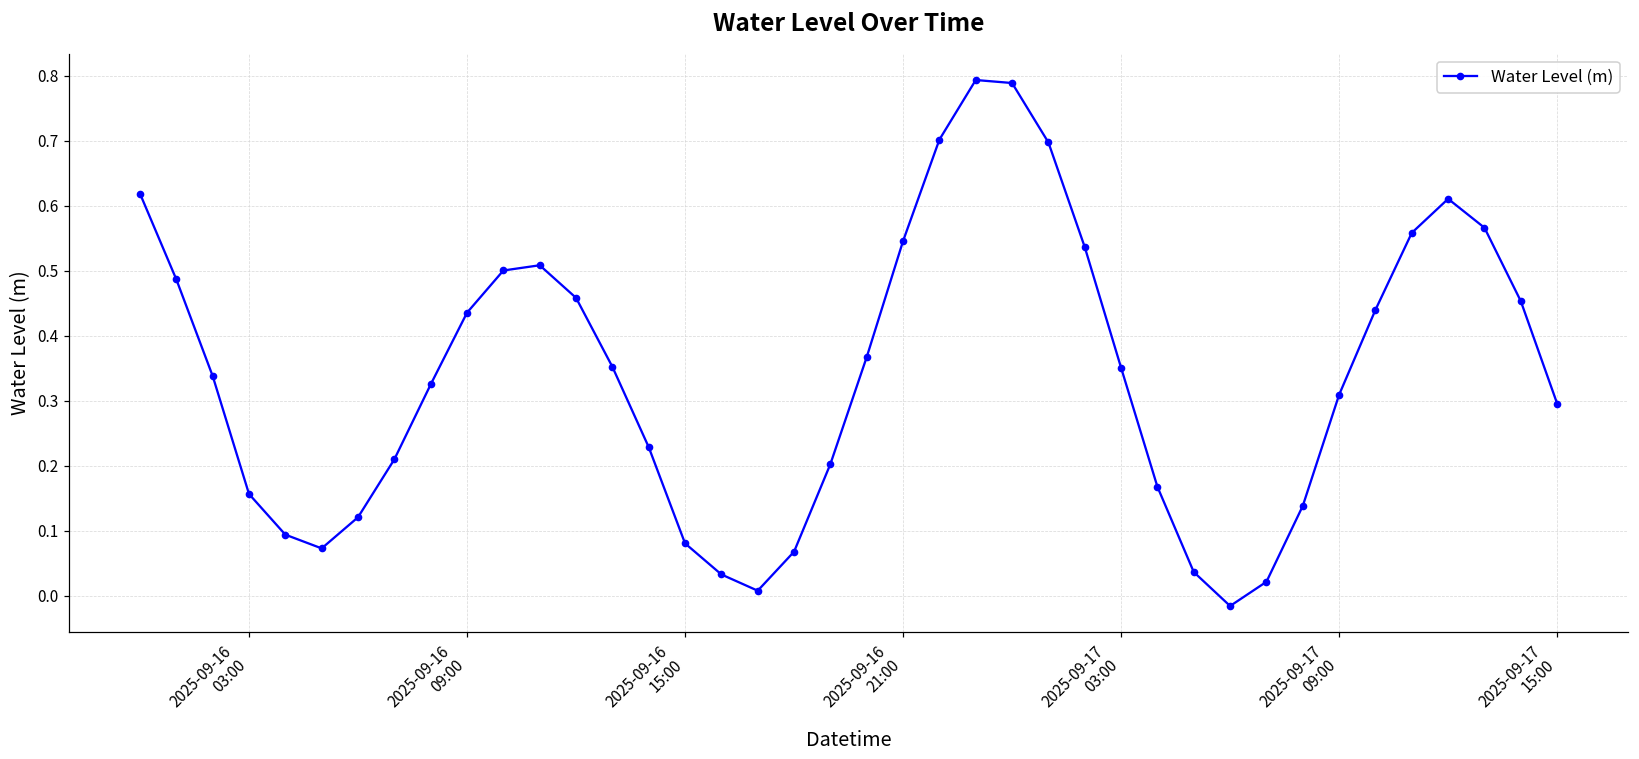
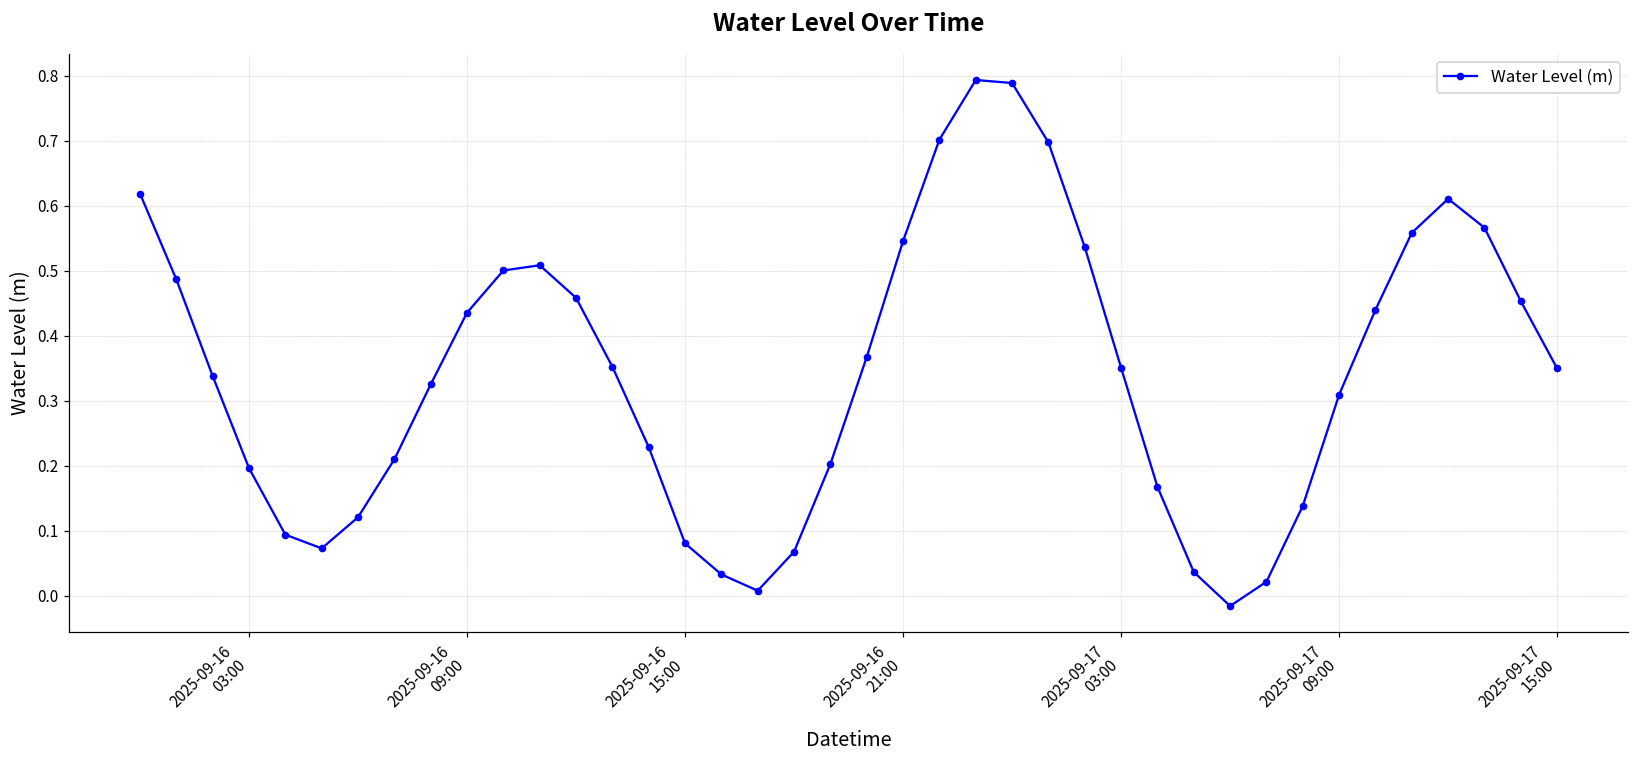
  {
-   "2025-09-16 03:00": 0.16,
+   "2025-09-16 03:00": 0.20,
    "2025-09-16 09:00": 0.44,
    "2025-09-16 15:00": 0.08,
    "2025-09-16 21:00": 0.55,
    "2025-09-17 03:00": 0.35,
    "2025-09-17 09:00": 0.31,
-   "2025-09-17 15:00": 0.30
+   "2025-09-17 15:00": 0.35
  }
